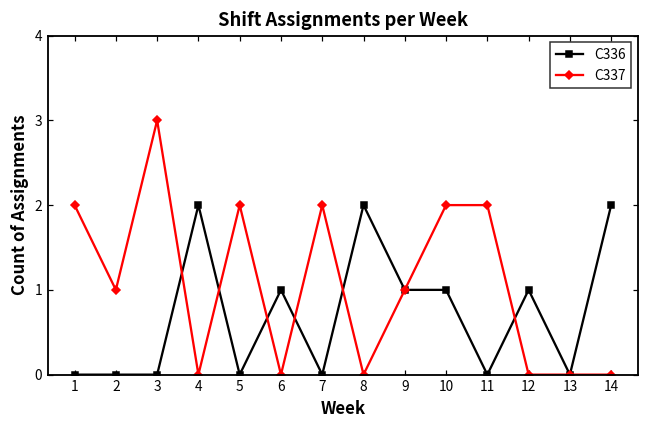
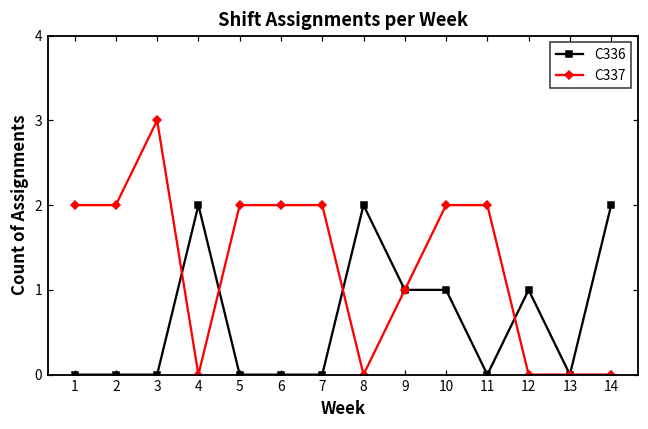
  {
    "C336": {
      "1": 0,
      "2": 0,
      "3": 0,
      "4": 2,
      "5": 0,
-     "6": 1,
+     "6": 0,
      "7": 0,
      "8": 2,
      "10": 1,
      "11": 0,
      "12": 1,
      "14": 2
    },
    "C337": {
      "1": 2,
-     "2": 1,
+     "2": 2,
      "3": 3,
      "4": 0,
      "5": 2,
-     "6": 0,
+     "6": 2,
      "7": 2,
      "8": 0,
      "10": 2,
      "11": 2,
      "12": 0,
      "14": 0
    }
  }
